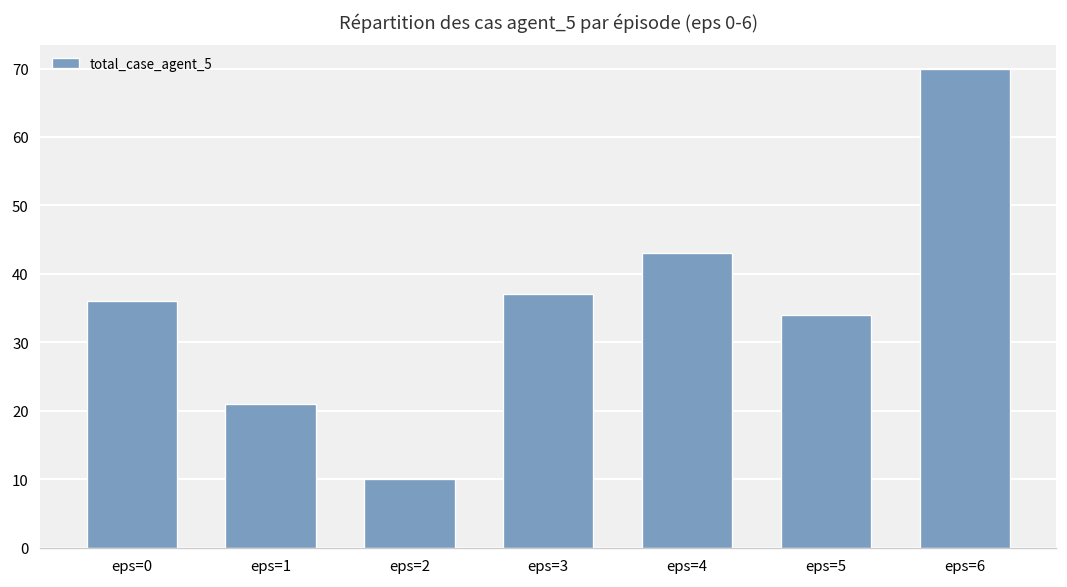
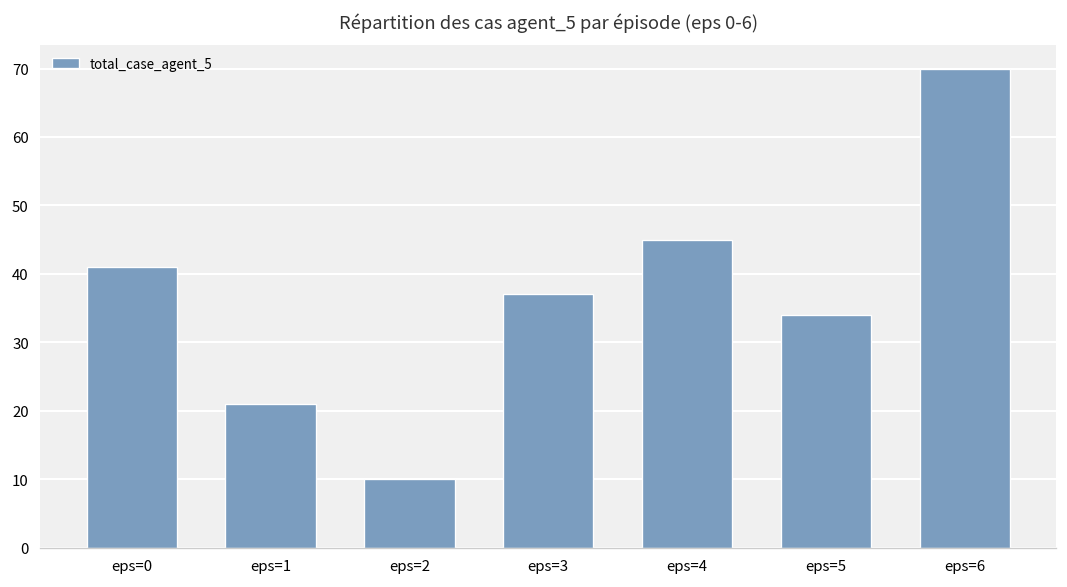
  {
-   "eps=0": 36,
+   "eps=0": 41,
    "eps=1": 21,
    "eps=2": 10,
    "eps=3": 37,
-   "eps=4": 43,
+   "eps=4": 45,
    "eps=5": 34,
    "eps=6": 70
  }
